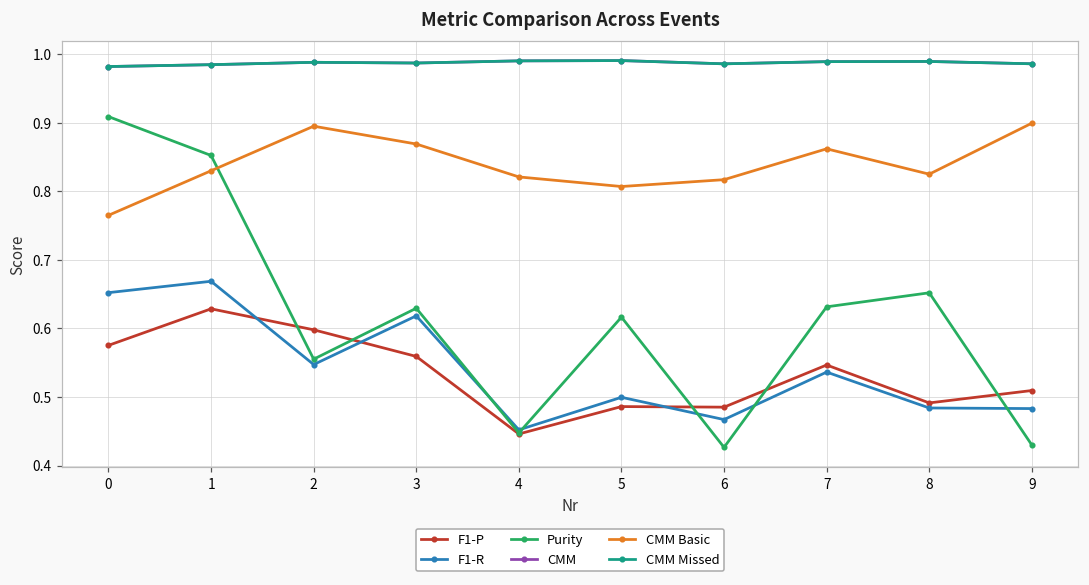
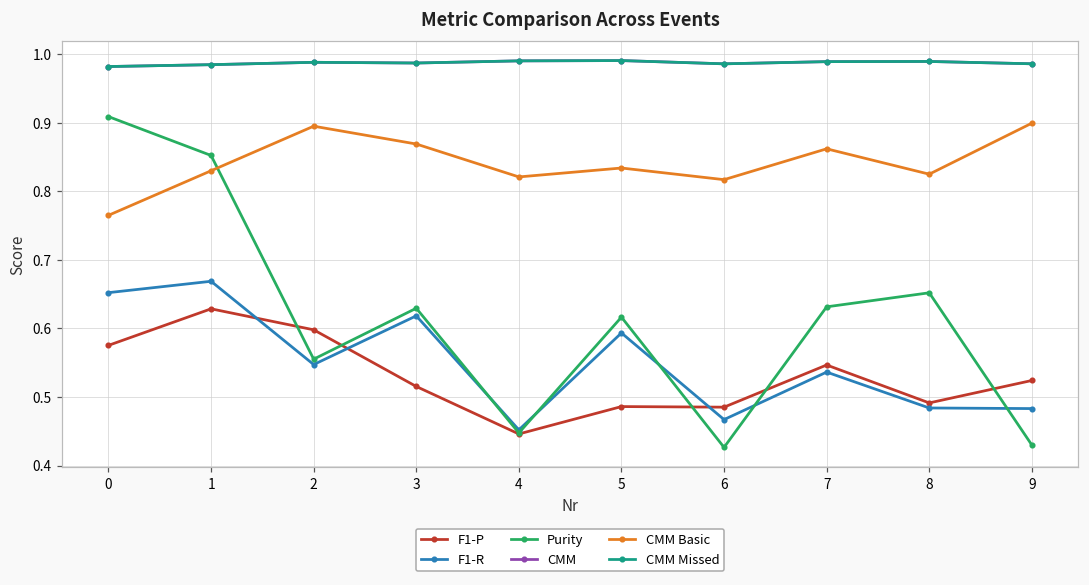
  {
    "F1-P": {
      "0": 0.58,
      "1": 0.63,
      "2": 0.60,
-     "3": 0.56,
+     "3": 0.52,
      "5": 0.49,
      "6": 0.49,
      "7": 0.55,
      "8": 0.49,
-     "9": 0.51
+     "9": 0.52
    },
    "F1-R": {
      "0": 0.65,
      "1": 0.67,
      "2": 0.55,
      "3": 0.62,
      "4": 0.45,
-     "5": 0.50,
+     "5": 0.59,
      "6": 0.47,
      "7": 0.54,
      "8": 0.48,
      "9": 0.48
    },
    "CMM Basic": {
      "0": 0.77,
      "1": 0.83,
      "2": 0.90,
      "3": 0.87,
      "4": 0.82,
-     "5": 0.81,
+     "5": 0.83,
      "6": 0.82,
      "7": 0.86,
      "8": 0.83,
      "9": 0.90
    }
  }
